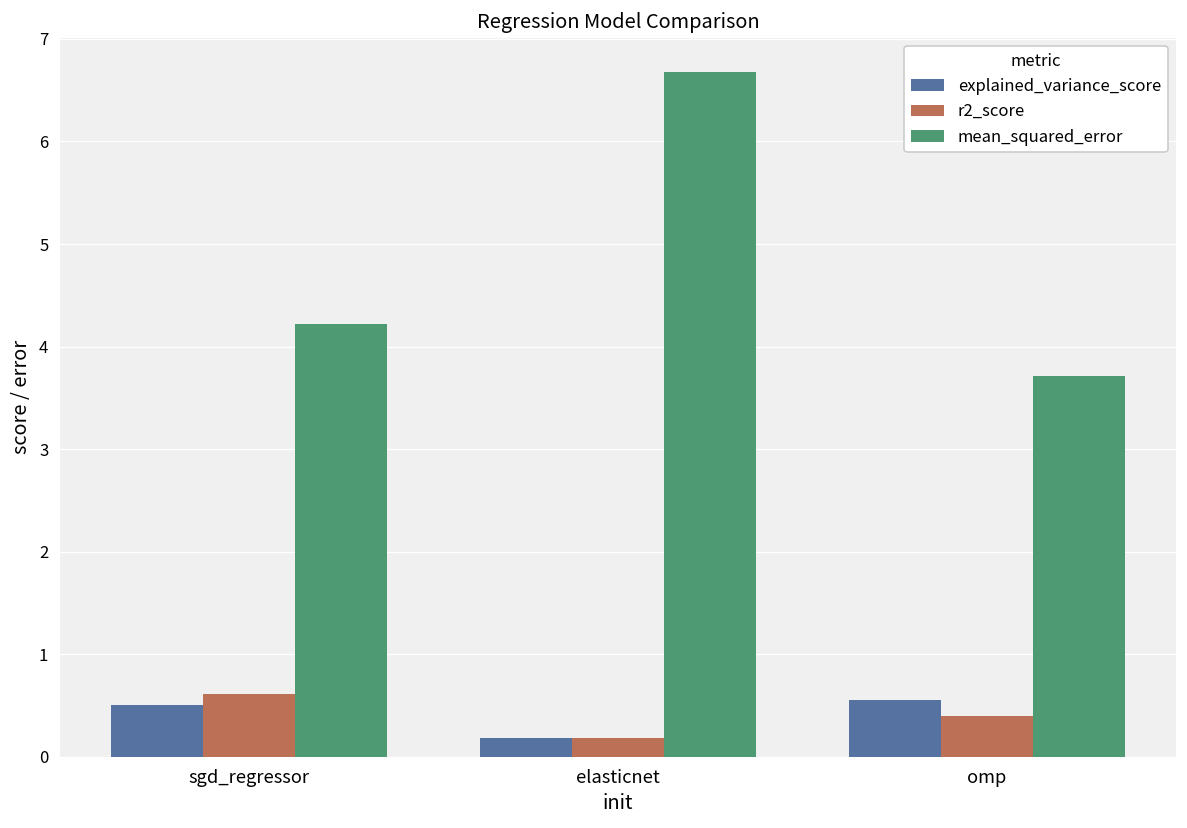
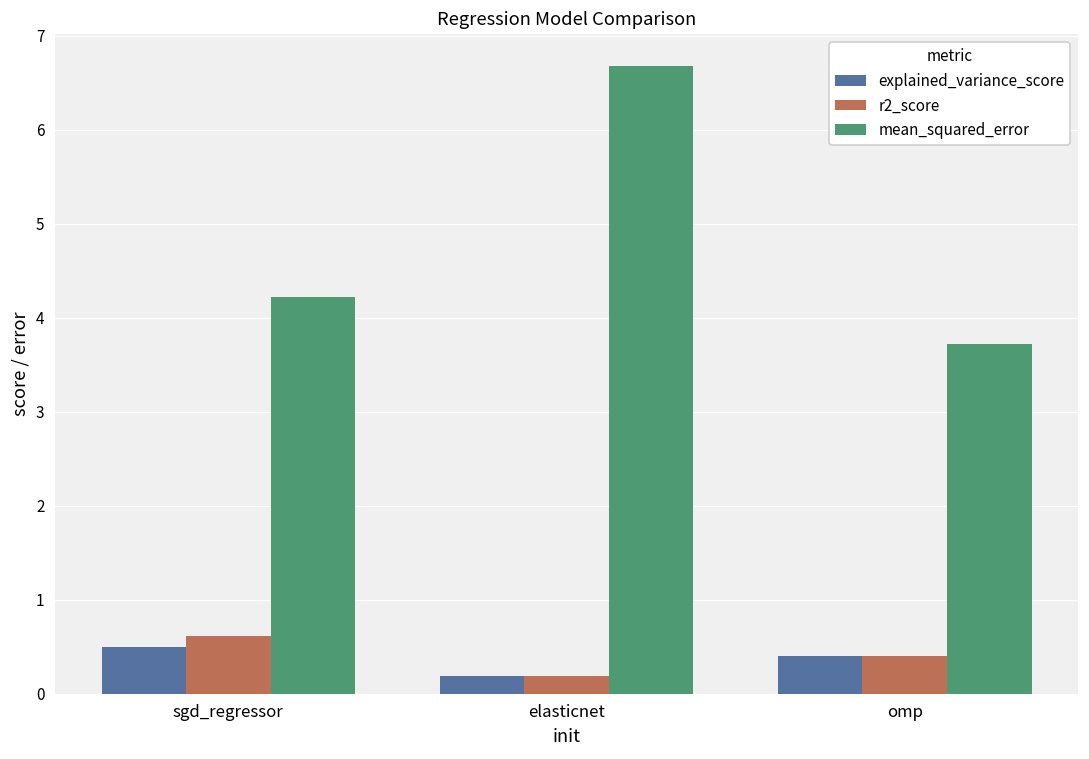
  {
    "explained_variance_score": {
      "sgd_regressor": 0.5,
      "elasticnet": 0.2,
-     "omp": 0.6
+     "omp": 0.4
    },
    "r2_score": {
      "sgd_regressor": 0.6,
      "elasticnet": 0.2,
      "omp": 0.4
    },
    "mean_squared_error": {
      "sgd_regressor": 4.2,
      "elasticnet": 6.7,
      "omp": 3.7
    }
  }
